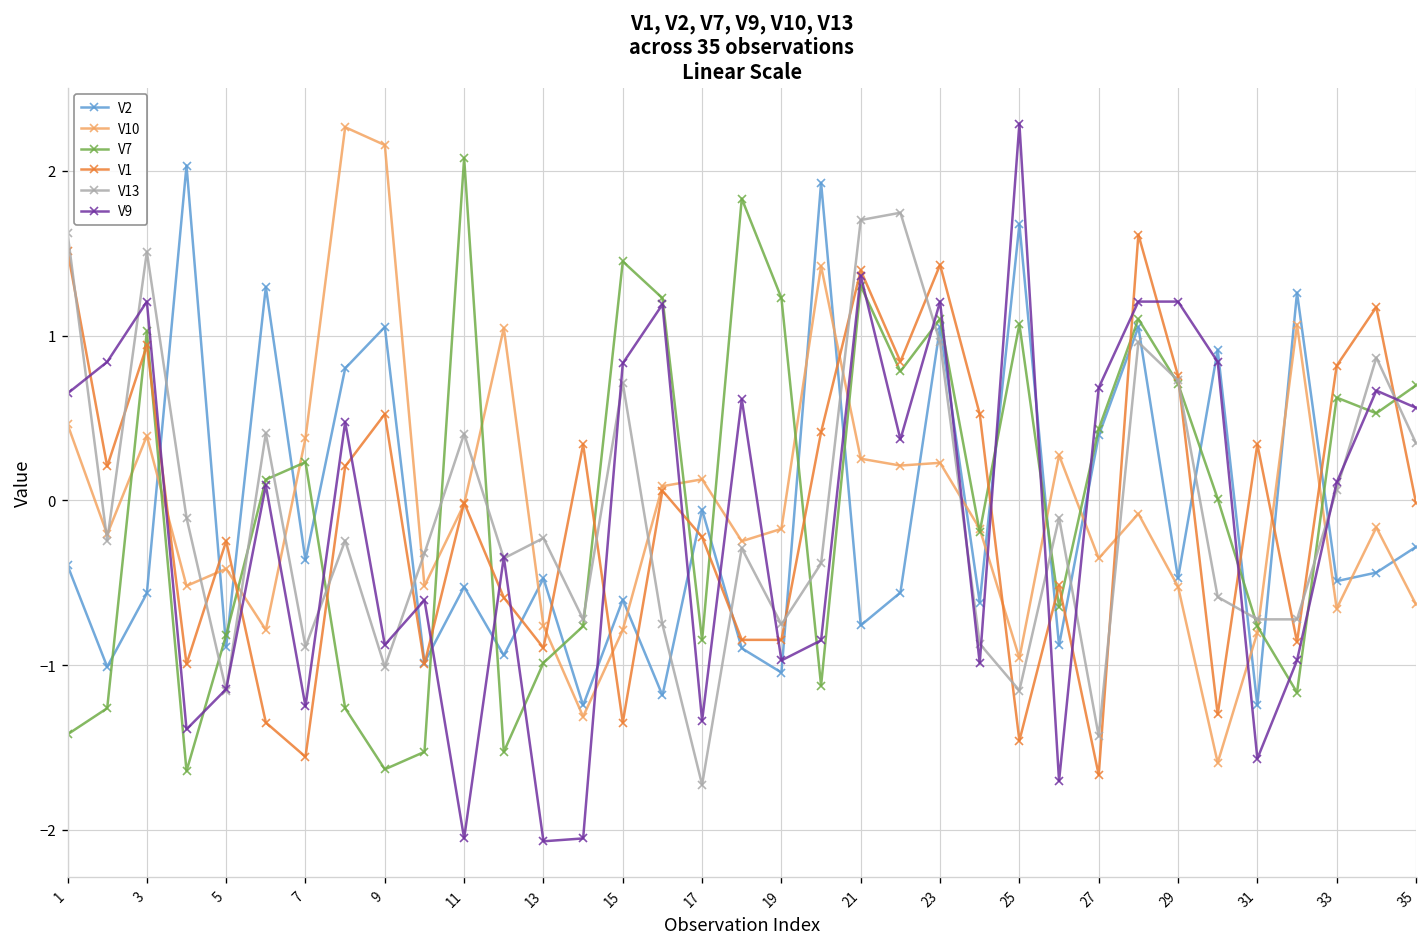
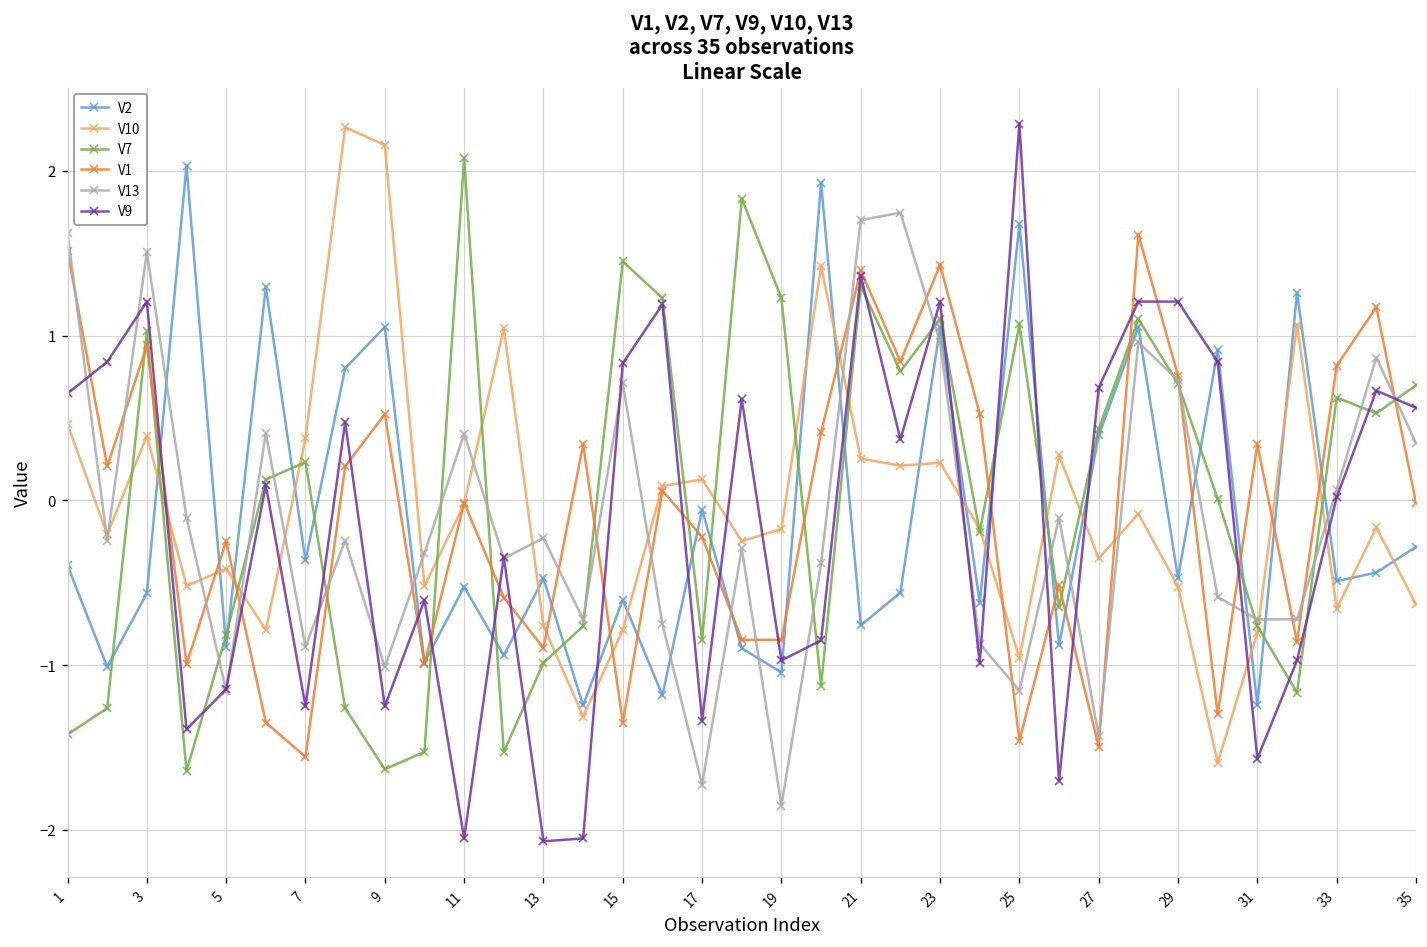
  {
    "V2": {
      "1": -0.39,
      "3": -0.56,
      "5": -0.89,
      "7": -0.36,
      "9": 1.05,
      "11": -0.52,
      "13": -0.47,
      "15": -0.60,
      "17": -0.06,
      "19": -1.04,
      "21": -0.76,
      "23": 1.05,
      "25": 1.68,
      "27": 0.39,
      "29": -0.47,
      "31": -1.24,
      "33": -0.49,
      "35": -0.28
    },
    "V10": {
      "1": 0.46,
      "3": 0.39,
      "5": -0.41,
      "7": 0.38,
      "9": 2.16,
      "13": -0.76,
      "15": -0.79,
      "17": 0.13,
      "19": -0.17,
      "21": 0.25,
      "23": 0.23,
      "25": -0.96,
      "27": -0.35,
      "29": -0.52,
      "31": -0.80,
      "33": -0.66,
      "35": -0.63
    },
    "V7": {
      "1": -1.42,
      "3": 1.03,
      "5": -0.82,
      "7": 0.23,
      "9": -1.63,
      "11": 2.08,
      "13": -0.99,
      "15": 1.45,
      "17": -0.85,
      "19": 1.23,
      "21": 1.30,
      "23": 1.10,
      "25": 1.07,
      "27": 0.43,
      "29": 0.71,
      "31": -0.76,
      "33": 0.62,
      "35": 0.70
    },
    "V1": {
      "1": 1.52,
      "3": 0.94,
      "5": -0.25,
      "7": -1.56,
      "9": 0.52,
      "13": -0.89,
      "15": -1.35,
      "17": -0.22,
      "19": -0.85,
      "21": 1.40,
      "23": 1.43,
      "25": -1.46,
-     "27": -1.67,
+     "27": -1.49,
      "29": 0.76,
      "31": 0.34,
      "33": 0.82,
      "35": -0.01
    },
    "V13": {
      "1": 1.62,
      "3": 1.51,
      "7": -0.89,
      "9": -1.01,
      "11": 0.40,
      "13": -0.23,
      "15": 0.71,
      "17": -1.73,
-     "19": -0.75,
+     "19": -1.85,
      "21": 1.70,
      "23": 0.96,
      "25": -1.15,
      "27": -1.43,
      "29": 0.73,
      "31": -0.72,
      "33": 0.07,
      "35": 0.35
    },
    "V9": {
      "1": 0.65,
      "3": 1.21,
      "7": -1.25,
-     "9": -0.88,
+     "9": -1.25,
      "11": -2.05,
      "13": -2.07,
      "15": 0.83,
      "17": -1.34,
      "19": -0.97,
      "21": 1.36,
      "23": 1.21,
      "25": 2.29,
      "27": 0.68,
      "29": 1.21,
      "31": -1.57,
-     "33": 0.11,
+     "33": 0.02,
      "35": 0.56
    }
  }
